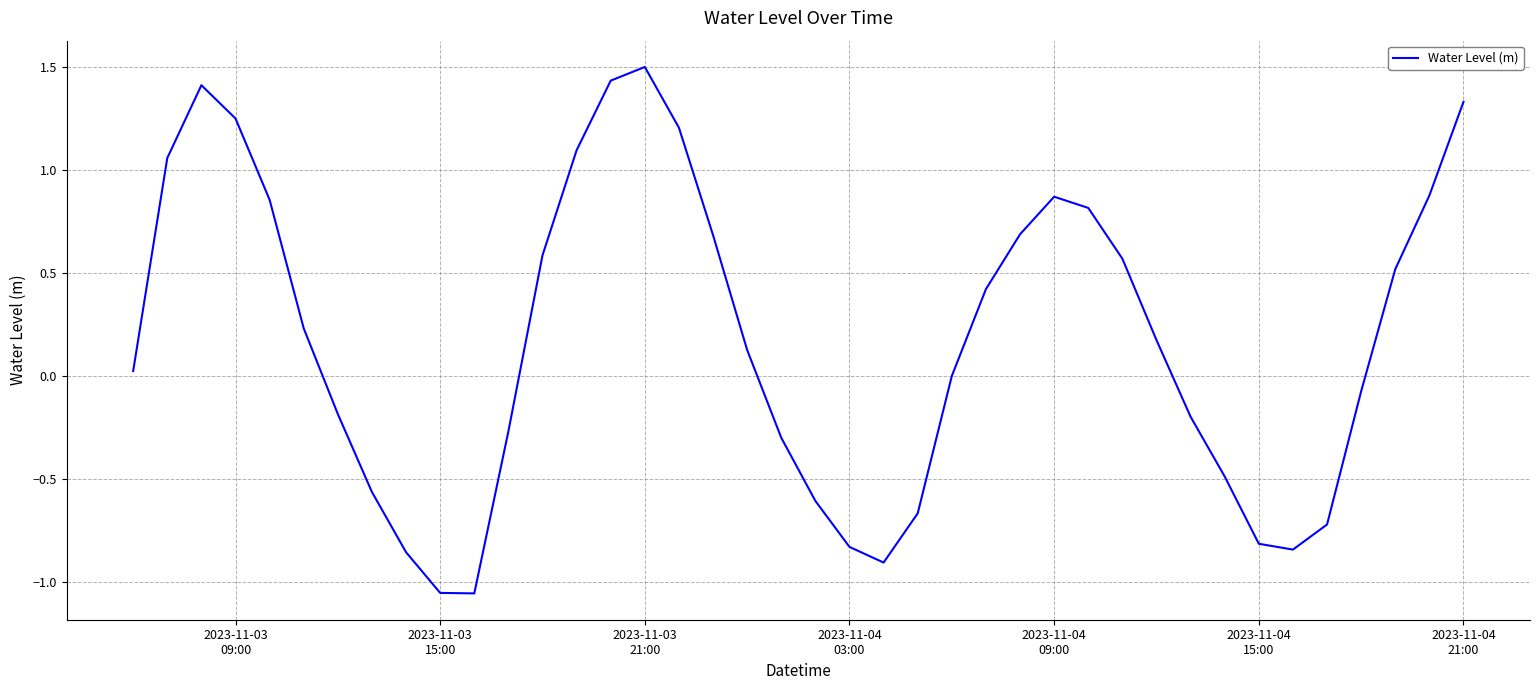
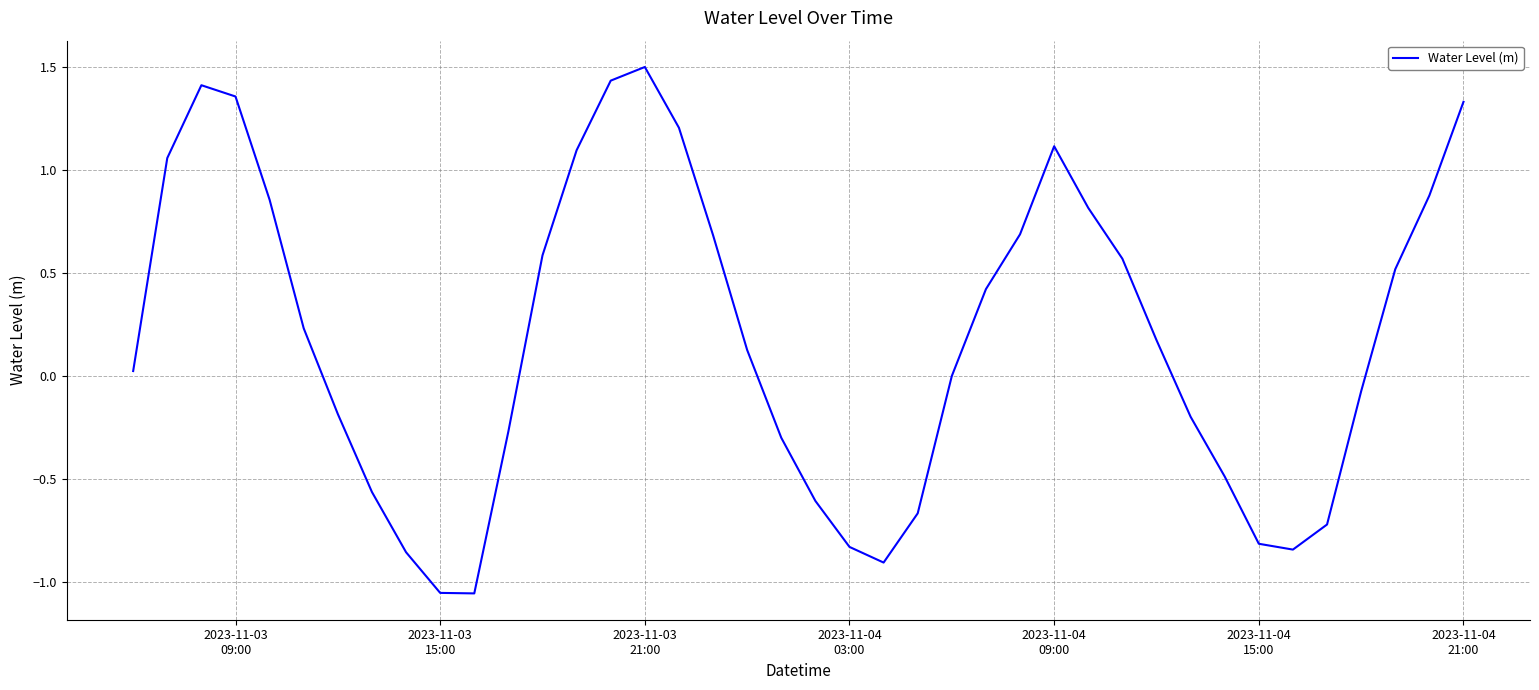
  {
-   "2023-11-03 09:00": 1.25,
+   "2023-11-03 09:00": 1.36,
    "2023-11-03 15:00": -1.05,
    "2023-11-03 21:00": 1.50,
    "2023-11-04 03:00": -0.83,
-   "2023-11-04 09:00": 0.87,
+   "2023-11-04 09:00": 1.11,
    "2023-11-04 15:00": -0.82,
    "2023-11-04 21:00": 1.33
  }
